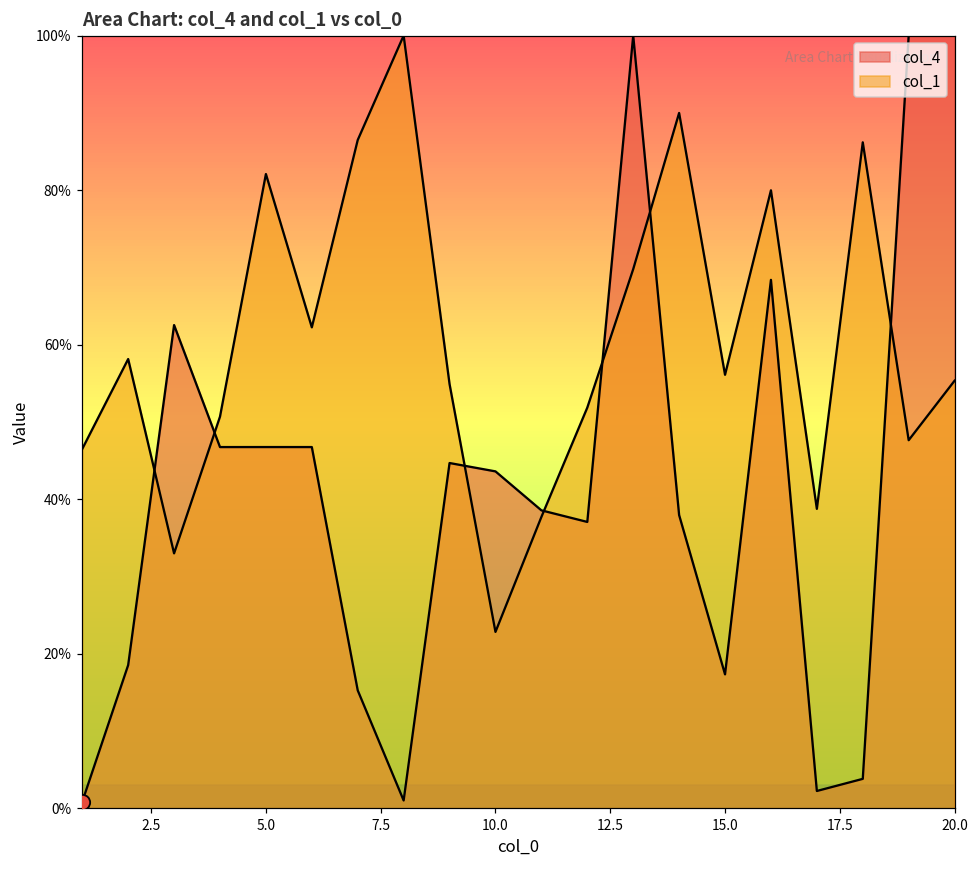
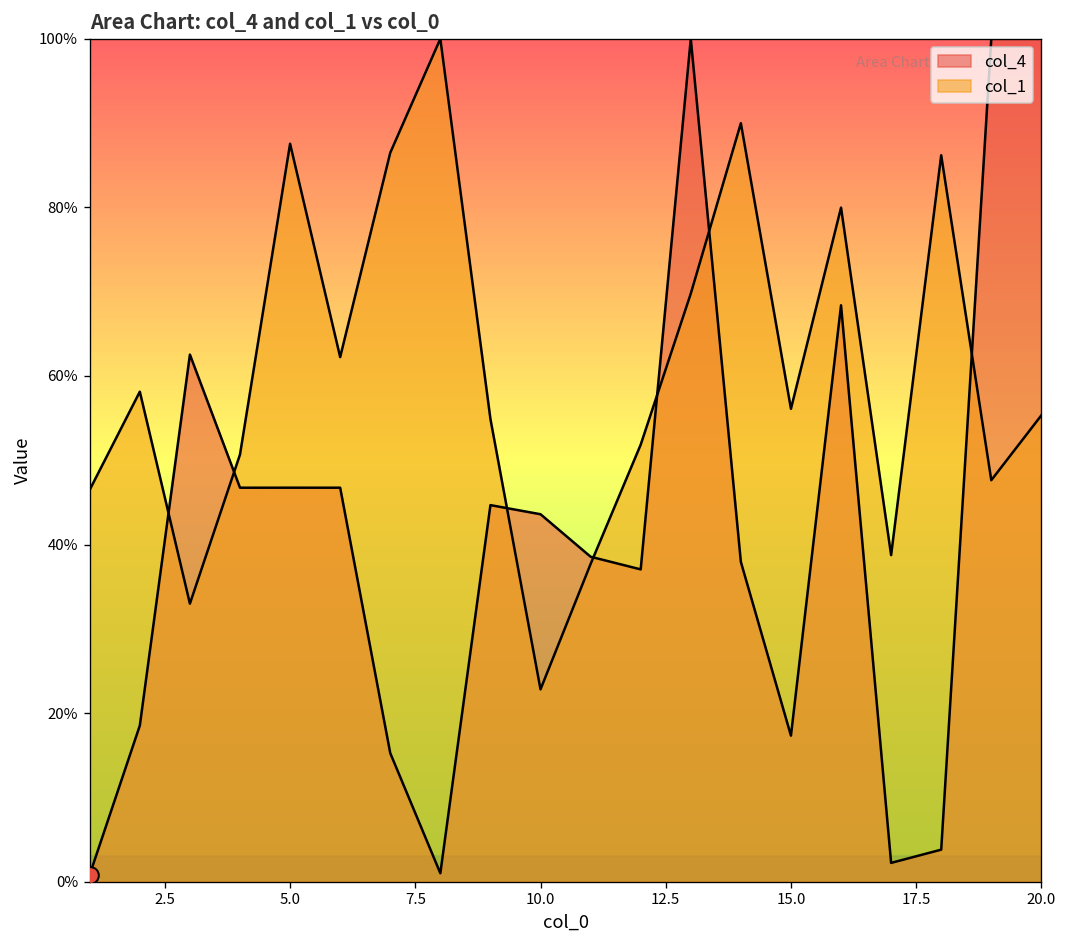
  {
    "col_1": {
-     "5.0": "82%",
+     "5.0": "88%",
      "10.0": "23%",
      "15.0": "56%",
      "20.0": "55%"
    }
  }
